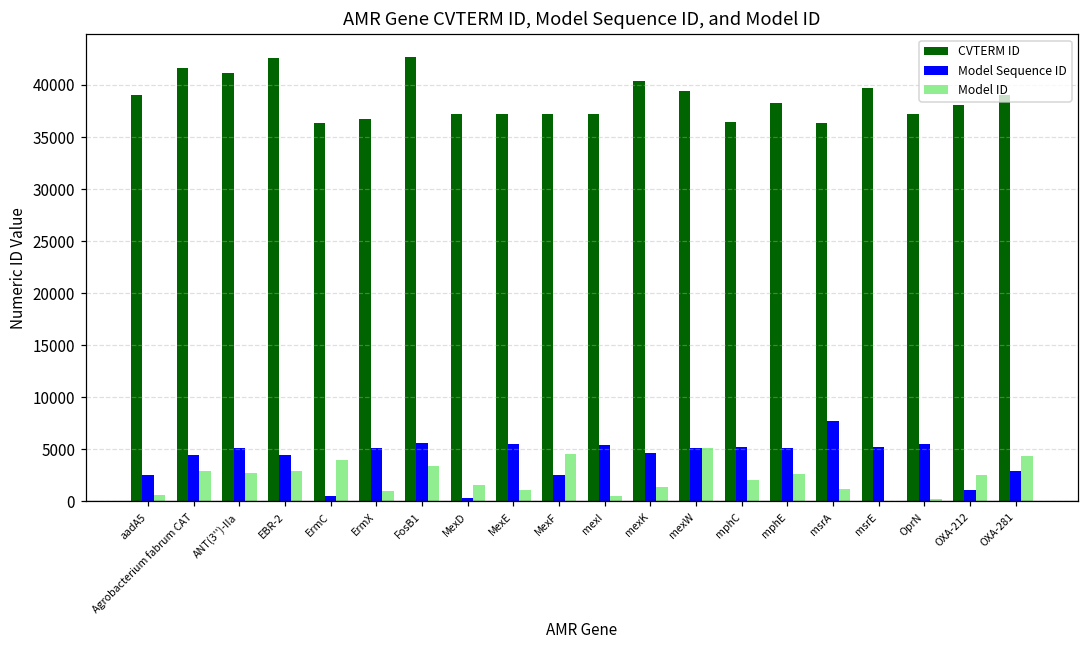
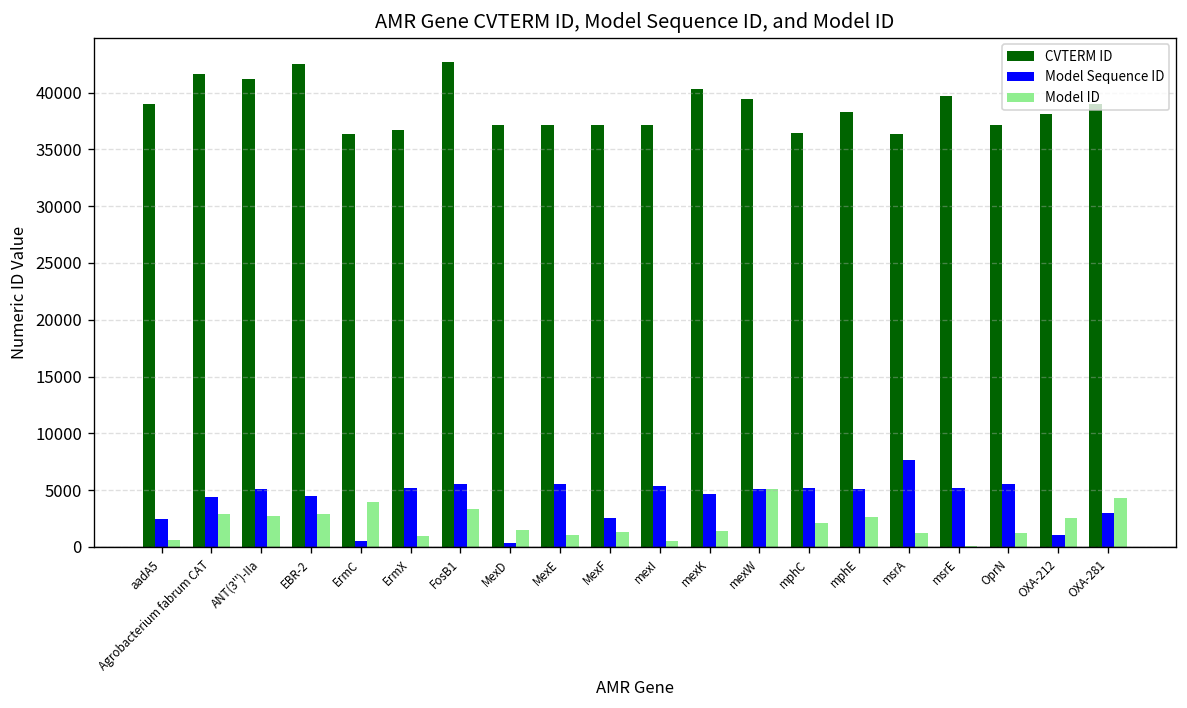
  {
    "CVTERM ID": {
      "aadA5": 39000,
      "Agrobacterium fabrum CAT": 42000,
      "ANT(3'')-IIa": 41000,
      "EBR-2": 43000,
      "ErmC": 36000,
      "ErmX": 37000,
      "FosB1": 43000,
      "MexD": 37000,
      "MexE": 37000,
      "MexF": 37000,
      "mexI": 37000,
      "mexK": 40000,
      "mexW": 39000,
      "mphC": 36000,
      "mphE": 38000,
      "msrA": 36000,
      "msrE": 40000,
      "OprN": 37000,
      "OXA-212": 38000
    },
    "Model Sequence ID": {
      "aadA5": 2000,
      "Agrobacterium fabrum CAT": 4000,
      "ANT(3'')-IIa": 5000,
      "EBR-2": 4000,
      "ErmC": 1000,
      "ErmX": 5000,
      "FosB1": 6000,
      "MexD": 0,
      "MexE": 6000,
      "MexF": 3000,
      "mexI": 5000,
      "mexK": 5000,
      "mexW": 5000,
      "mphC": 5000,
      "mphE": 5000,
      "msrA": 8000,
      "msrE": 5000,
      "OprN": 6000,
      "OXA-212": 1000,
      "OXA-281": 3000
    },
    "Model ID": {
      "aadA5": 1000,
      "Agrobacterium fabrum CAT": 3000,
      "ANT(3'')-IIa": 3000,
      "EBR-2": 3000,
      "ErmC": 4000,
      "ErmX": 1000,
      "FosB1": 3000,
      "MexD": 2000,
      "MexE": 1000,
-     "MexF": 5000,
+     "MexF": 1000,
      "mexI": 1000,
      "mexK": 1000,
      "mexW": 5000,
      "mphC": 2000,
      "mphE": 3000,
      "msrA": 1000,
-     "OprN": 0,
+     "OprN": 1000,
      "OXA-212": 3000,
      "OXA-281": 4000
    }
  }
